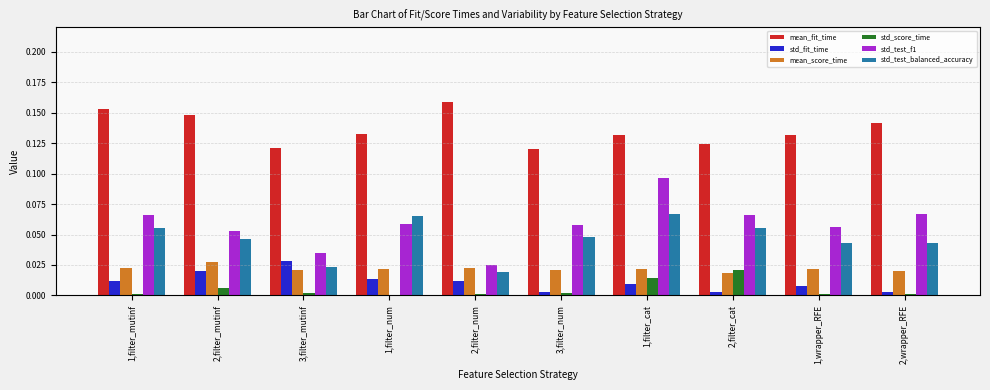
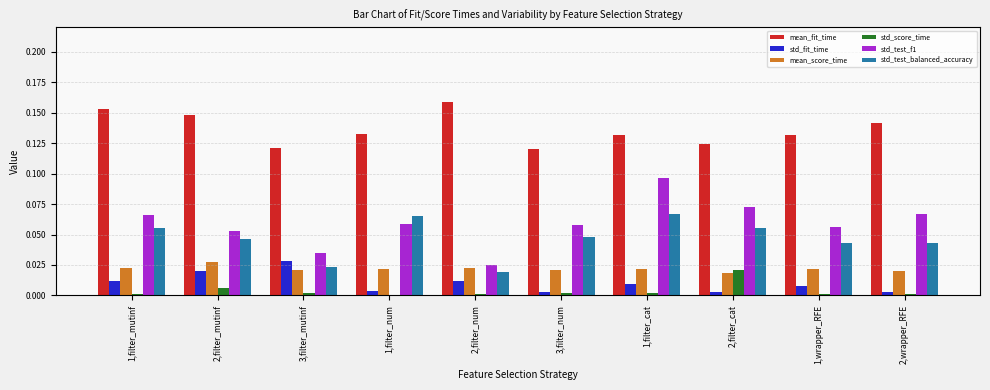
  {
    "mean_fit_time": {
      "1,filter_mutinf": 0.153,
      "2,filter_mutinf": 0.148,
      "3,filter_mutinf": 0.121,
      "1,filter_num": 0.132,
      "2,filter_num": 0.159,
      "3,filter_num": 0.120,
      "1,filter_cat": 0.132,
      "2,filter_cat": 0.124,
      "1,wrapper_RFE": 0.131,
      "2,wrapper_RFE": 0.141
    },
    "std_fit_time": {
      "1,filter_mutinf": 0.012,
      "2,filter_mutinf": 0.020,
      "3,filter_mutinf": 0.028,
-     "1,filter_num": 0.013,
+     "1,filter_num": 0.004,
      "2,filter_num": 0.012,
      "3,filter_num": 0.003,
      "1,filter_cat": 0.010,
      "2,filter_cat": 0.003,
      "1,wrapper_RFE": 0.008,
      "2,wrapper_RFE": 0.003
    },
    "mean_score_time": {
      "1,filter_mutinf": 0.022,
      "2,filter_mutinf": 0.028,
      "3,filter_mutinf": 0.021,
      "1,filter_num": 0.022,
      "2,filter_num": 0.023,
      "3,filter_num": 0.021,
      "1,filter_cat": 0.022,
      "2,filter_cat": 0.018,
      "1,wrapper_RFE": 0.022,
      "2,wrapper_RFE": 0.020
    },
    "std_score_time": {
      "2,filter_mutinf": 0.006,
-     "1,filter_cat": 0.014,
+     "1,filter_cat": 0.002,
      "2,filter_cat": 0.021
    },
    "std_test_f1": {
      "1,filter_mutinf": 0.066,
      "2,filter_mutinf": 0.053,
      "3,filter_mutinf": 0.035,
      "1,filter_num": 0.059,
      "2,filter_num": 0.025,
      "3,filter_num": 0.057,
      "1,filter_cat": 0.096,
-     "2,filter_cat": 0.066,
+     "2,filter_cat": 0.073,
      "1,wrapper_RFE": 0.056,
      "2,wrapper_RFE": 0.067
    },
    "std_test_balanced_accuracy": {
      "1,filter_mutinf": 0.055,
      "2,filter_mutinf": 0.046,
      "3,filter_mutinf": 0.024,
      "1,filter_num": 0.065,
      "2,filter_num": 0.020,
      "3,filter_num": 0.048,
      "1,filter_cat": 0.067,
      "2,filter_cat": 0.055,
      "1,wrapper_RFE": 0.043,
      "2,wrapper_RFE": 0.043
    }
  }
